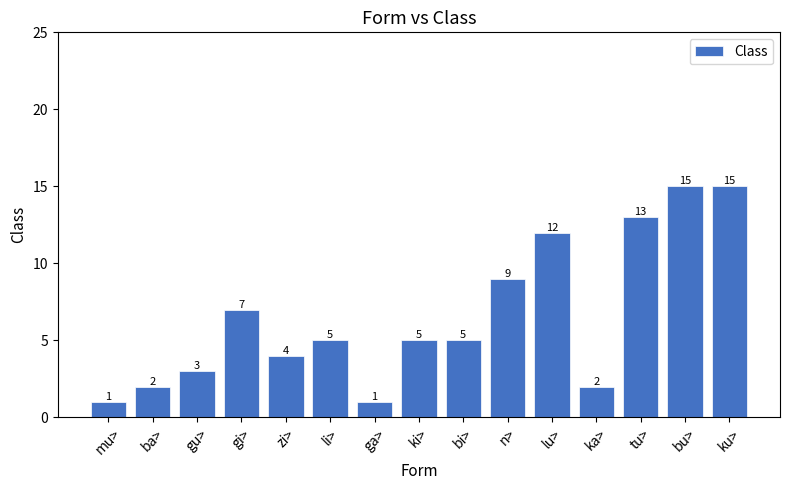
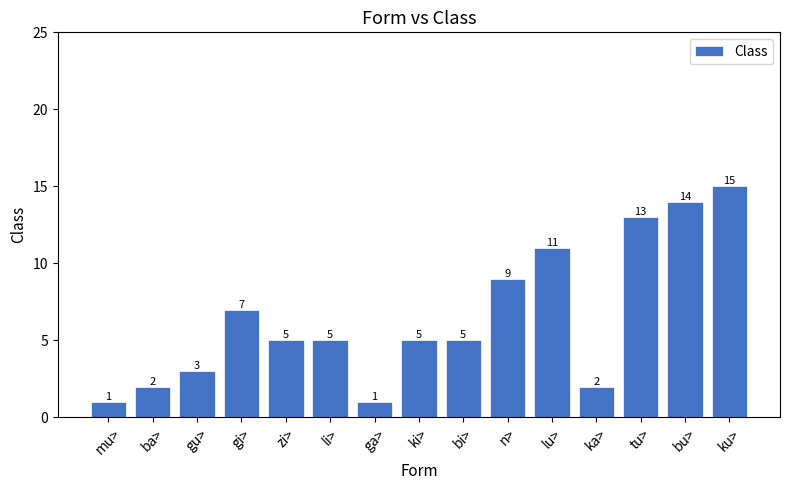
  {
    "mu>": 1,
    "ba>": 2,
    "gu>": 3,
    "gi>": 7,
-   "zi>": 4,
+   "zi>": 5,
    "li>": 5,
    "ga>": 1,
    "ki>": 5,
    "bi>": 5,
    "n>": 9,
-   "lu>": 12,
+   "lu>": 11,
    "ka>": 2,
    "tu>": 13,
-   "bu>": 15,
+   "bu>": 14,
    "ku>": 15
  }
